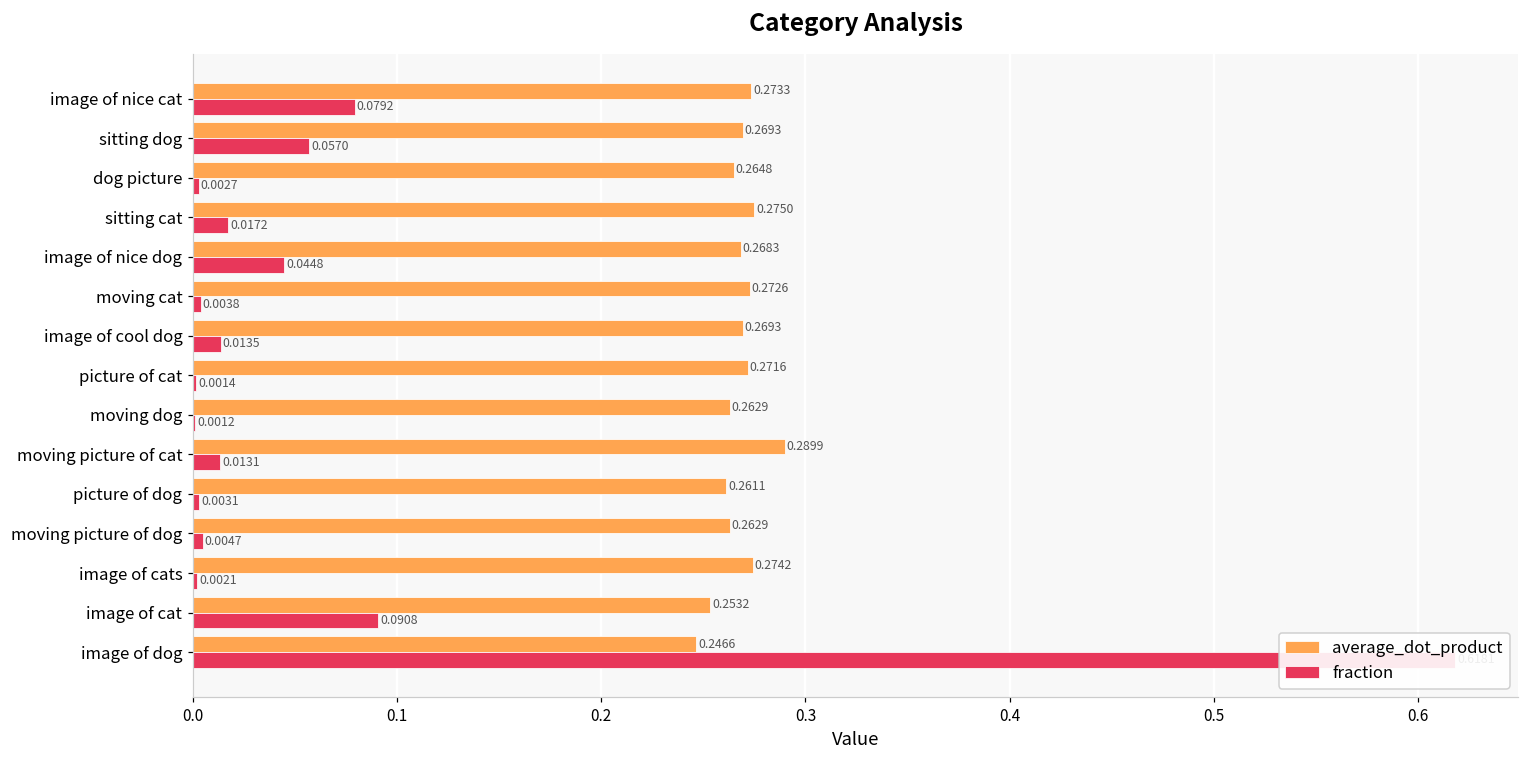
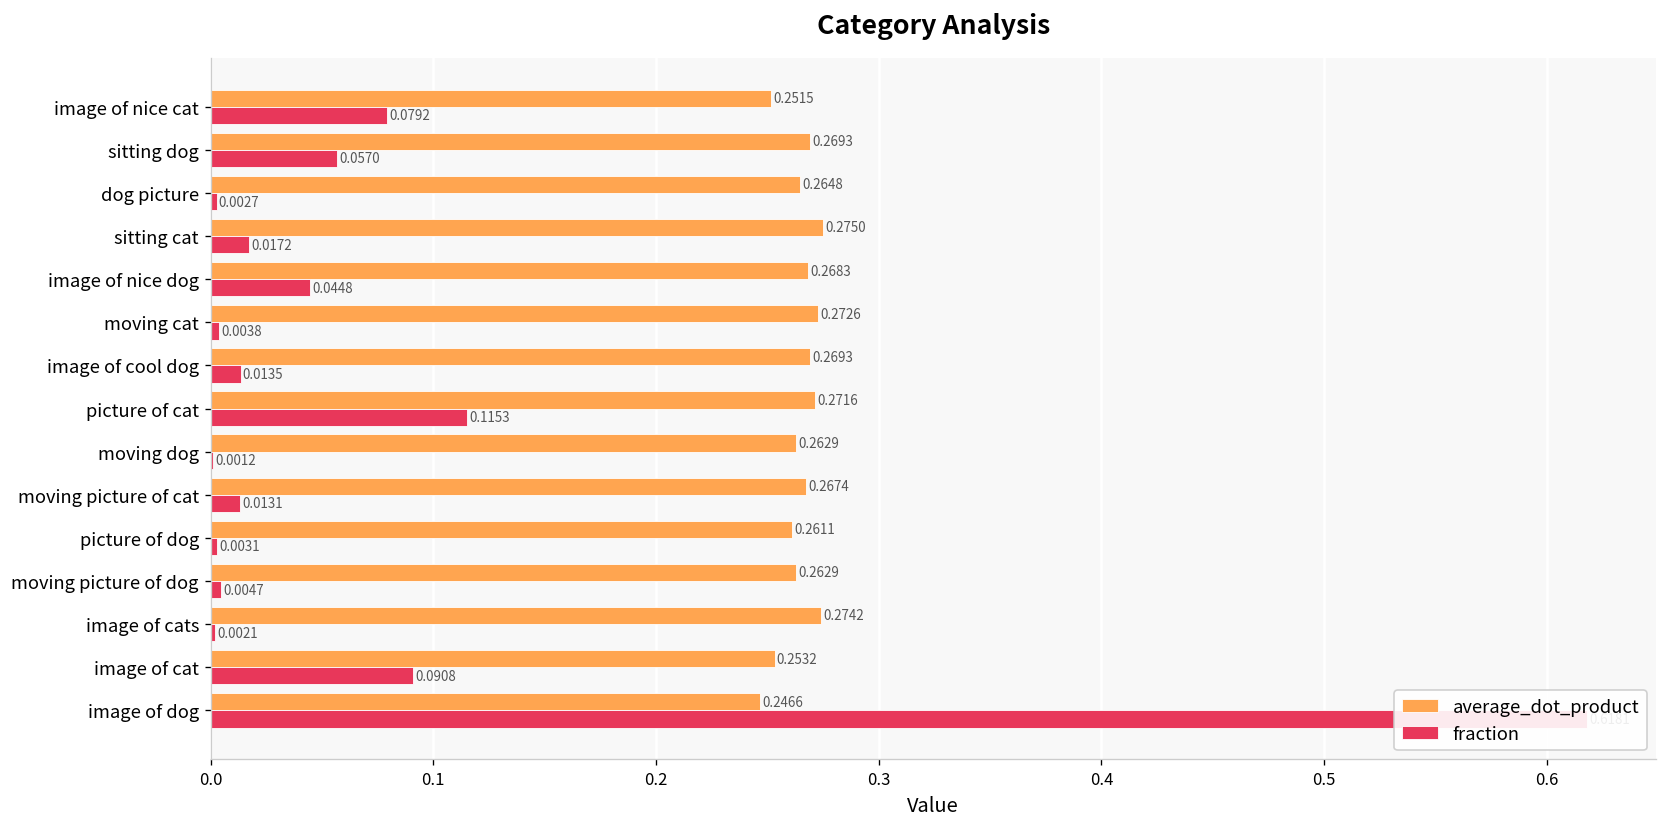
  {
    "average_dot_product": {
-     "image of nice cat": 0.2733,
+     "image of nice cat": 0.2515,
      "sitting dog": 0.2693,
      "dog picture": 0.2648,
      "sitting cat": 0.2750,
      "image of nice dog": 0.2683,
      "moving cat": 0.2726,
      "image of cool dog": 0.2693,
      "picture of cat": 0.2716,
      "moving dog": 0.2629,
-     "moving picture of cat": 0.2899,
+     "moving picture of cat": 0.2674,
      "picture of dog": 0.2611,
      "moving picture of dog": 0.2629,
      "image of cats": 0.2742,
      "image of cat": 0.2532,
      "image of dog": 0.2466
    },
    "fraction": {
      "image of nice cat": 0.0792,
      "sitting dog": 0.0570,
      "dog picture": 0.0027,
      "sitting cat": 0.0172,
      "image of nice dog": 0.0448,
      "moving cat": 0.0038,
      "image of cool dog": 0.0135,
-     "picture of cat": 0.0014,
+     "picture of cat": 0.1153,
      "moving dog": 0.0012,
      "moving picture of cat": 0.0131,
      "picture of dog": 0.0031,
      "moving picture of dog": 0.0047,
      "image of cats": 0.0021,
      "image of cat": 0.0908
    }
  }
